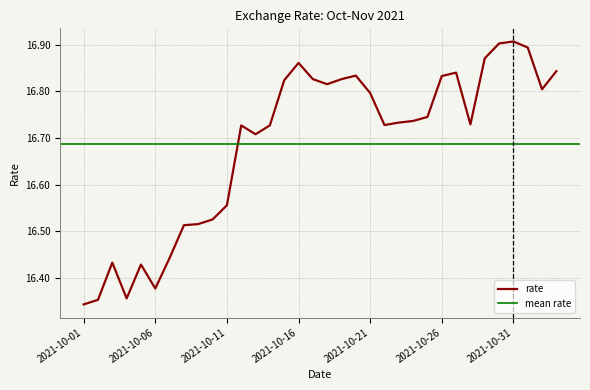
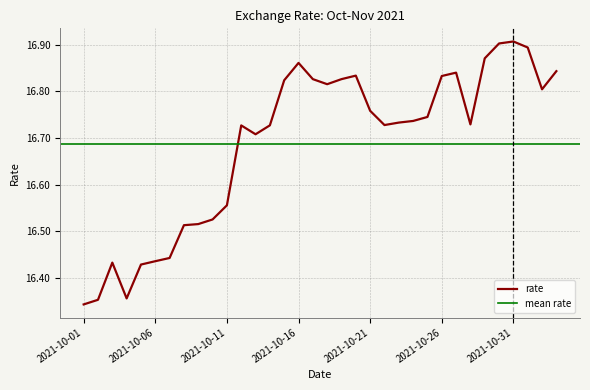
  {
    "2021-10-01": 16.34,
-   "2021-10-06": 16.38,
+   "2021-10-06": 16.44,
    "2021-10-11": 16.56,
    "2021-10-16": 16.86,
-   "2021-10-21": 16.80,
+   "2021-10-21": 16.76,
    "2021-10-26": 16.83,
    "2021-10-31": 16.91
  }
